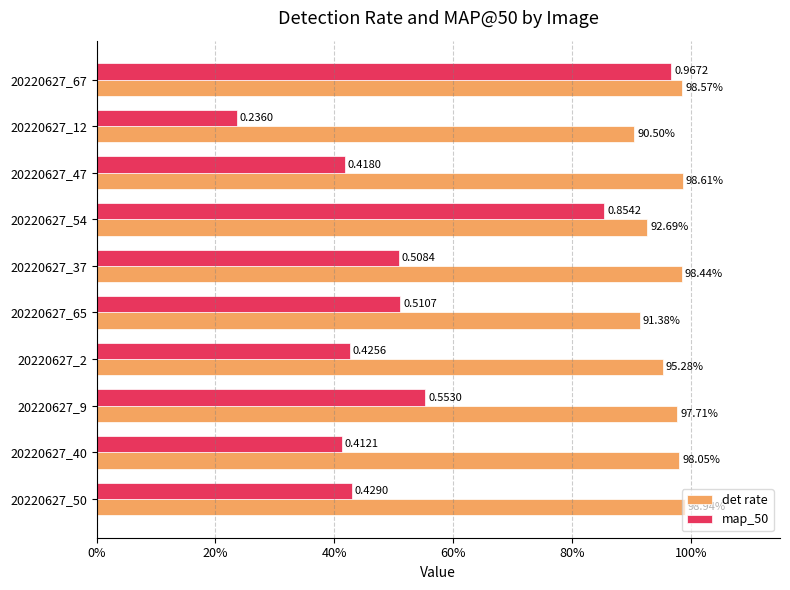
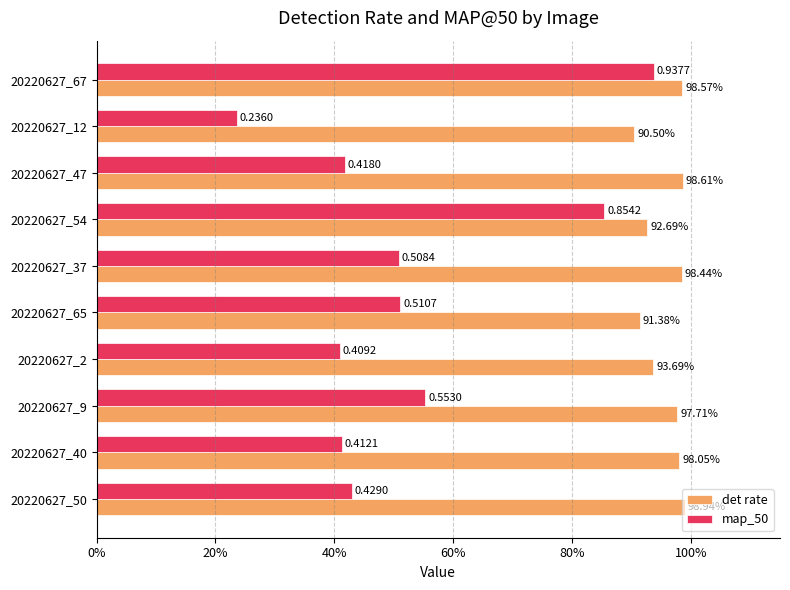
  {
    "det rate": {
      "20220627_67": "98.57%",
      "20220627_12": "90.50%",
      "20220627_47": "98.61%",
      "20220627_54": "92.69%",
      "20220627_37": "98.44%",
      "20220627_65": "91.38%",
-     "20220627_2": "95.28%",
+     "20220627_2": "93.69%",
      "20220627_9": "97.71%",
      "20220627_40": "98.05%"
    },
    "map_50": {
-     "20220627_67": "0.9672",
+     "20220627_67": "0.9377",
      "20220627_12": "0.2360",
      "20220627_47": "0.4180",
      "20220627_54": "0.8542",
      "20220627_37": "0.5084",
      "20220627_65": "0.5107",
-     "20220627_2": "0.4256",
+     "20220627_2": "0.4092",
      "20220627_9": "0.5530",
      "20220627_40": "0.4121",
      "20220627_50": "0.4290"
    }
  }
